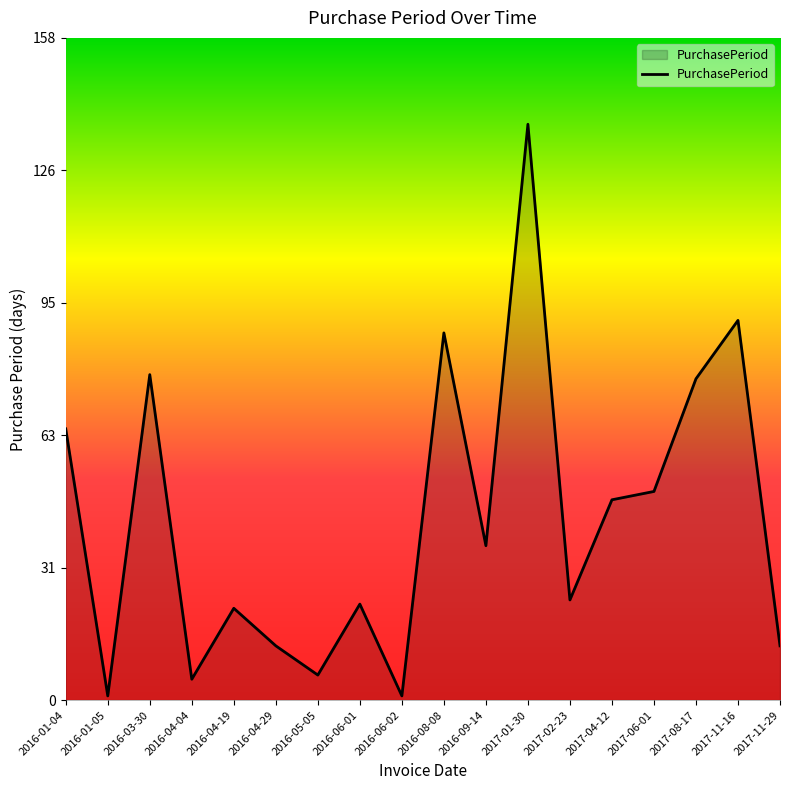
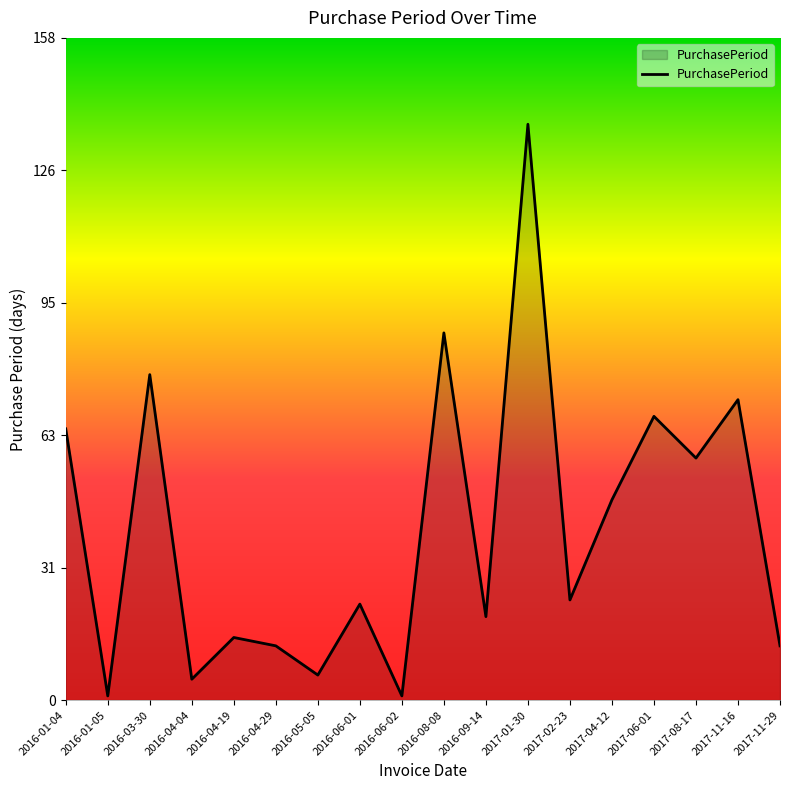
  {
    "2016-01-04": 65,
    "2016-01-05": 1,
    "2016-03-30": 78,
    "2016-04-04": 5,
-   "2016-04-19": 22,
+   "2016-04-19": 15,
    "2016-04-29": 13,
    "2016-05-05": 6,
    "2016-06-01": 23,
    "2016-06-02": 1,
    "2016-08-08": 88,
-   "2016-09-14": 37,
+   "2016-09-14": 20,
    "2017-01-30": 138,
    "2017-02-23": 24,
    "2017-04-12": 48,
-   "2017-06-01": 50,
-   "2017-08-17": 77,
-   "2017-11-16": 91,
+   "2017-06-01": 68,
+   "2017-08-17": 58,
+   "2017-11-16": 72,
    "2017-11-29": 13
  }
